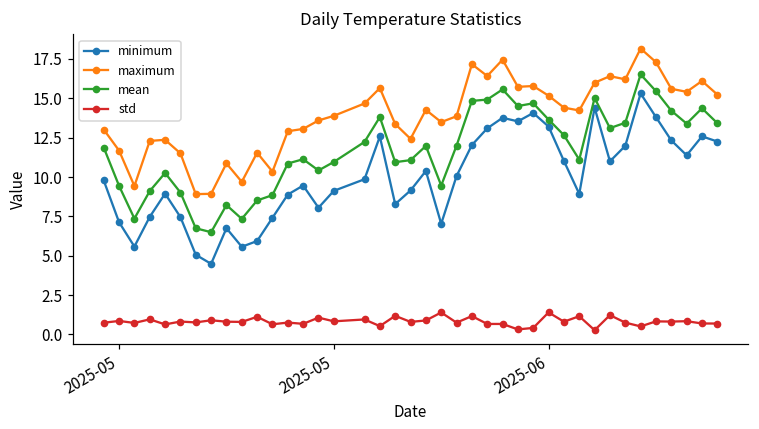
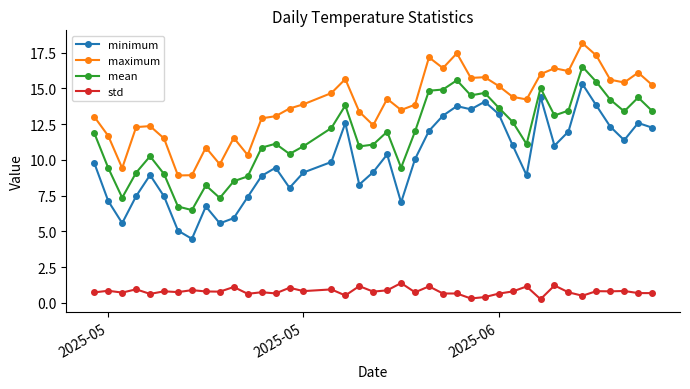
  {
    "minimum": {
      "2025-06": 13.2
    },
    "maximum": {
      "2025-06": 15.2
    },
    "mean": {
      "2025-06": 13.6
    },
    "std": {
-     "2025-06": 1.4
+     "2025-06": 0.7
    }
  }
